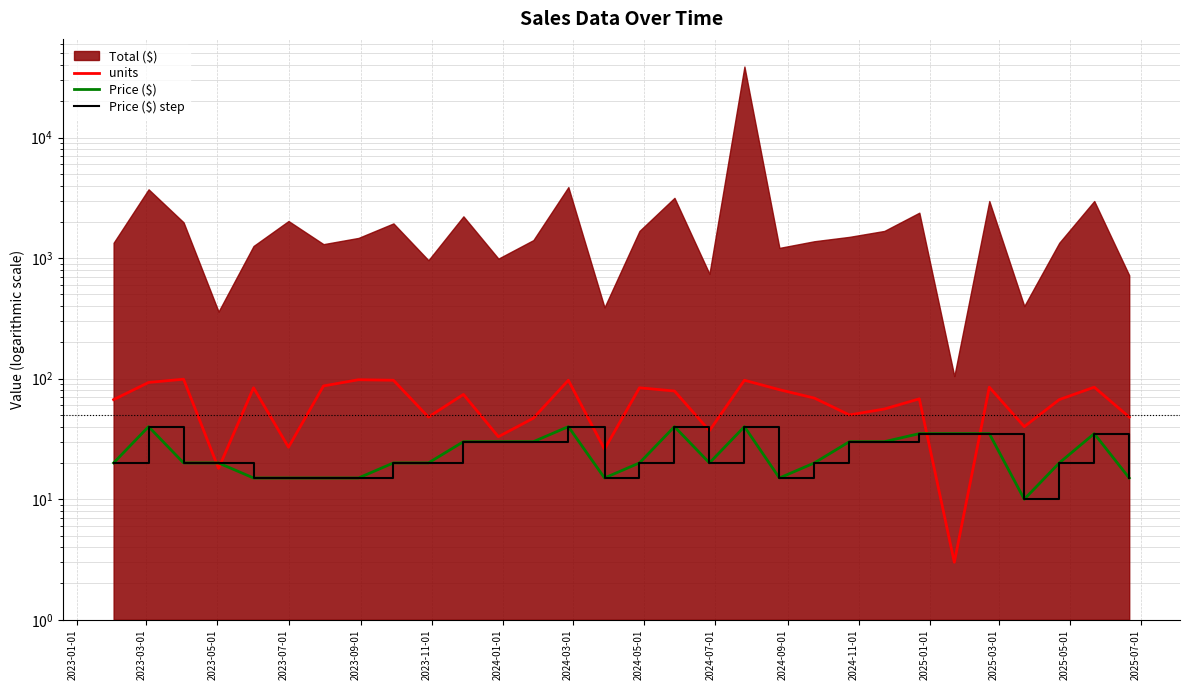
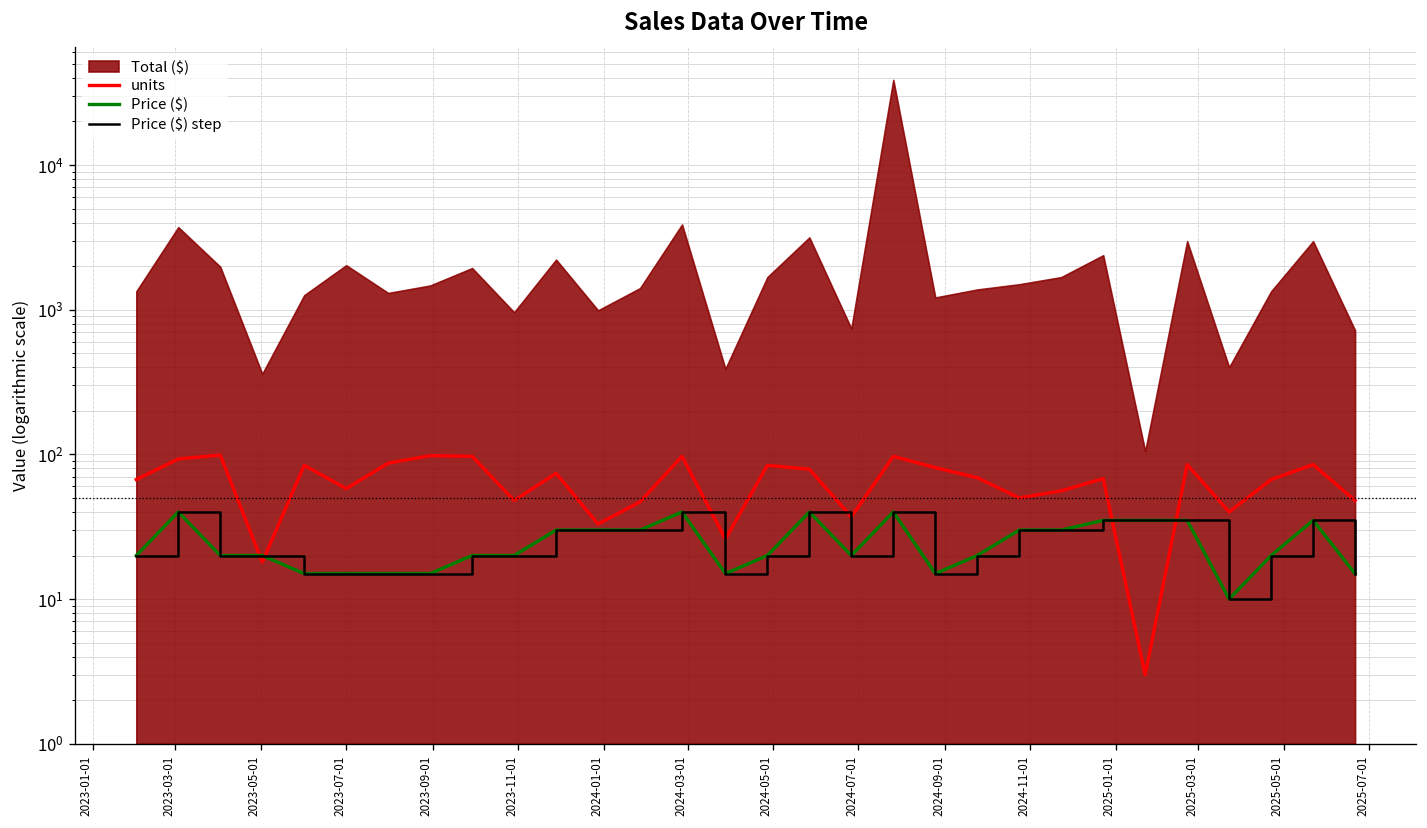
  {
    "units": {
-     "2023-07-01": 27
+     "2023-07-01": 60
    },
    "Total ($)": {
      "2023-07-01": 2000
    },
    "Price ($) step": {
      "2023-07-01": 15
    }
  }
